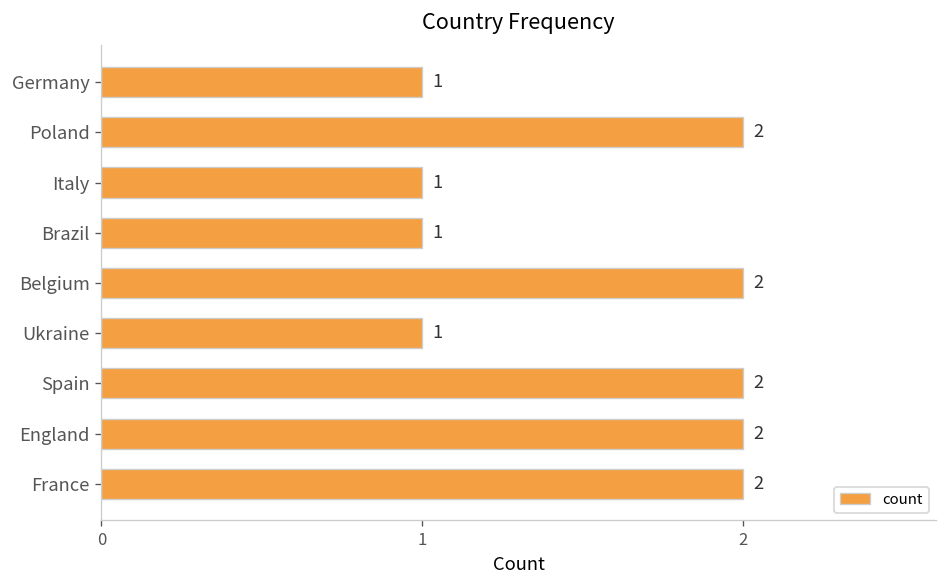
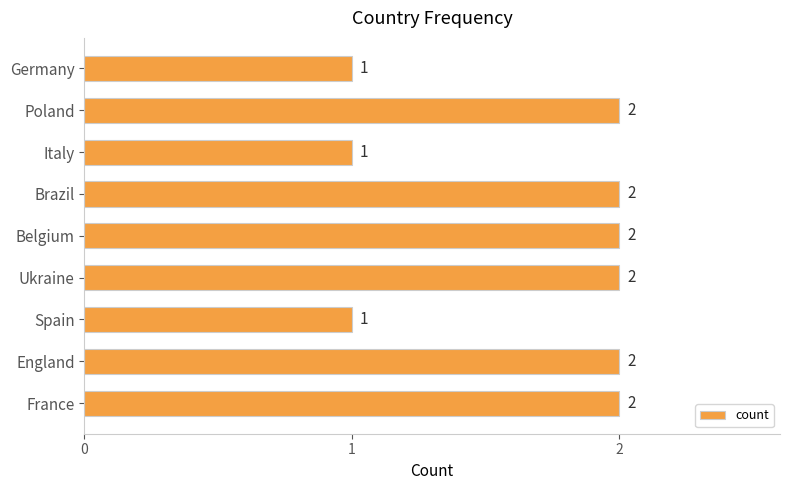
  {
    "Germany": 1,
    "Poland": 2,
    "Italy": 1,
-   "Brazil": 1,
+   "Brazil": 2,
    "Belgium": 2,
-   "Ukraine": 1,
-   "Spain": 2,
+   "Ukraine": 2,
+   "Spain": 1,
    "England": 2,
    "France": 2
  }
